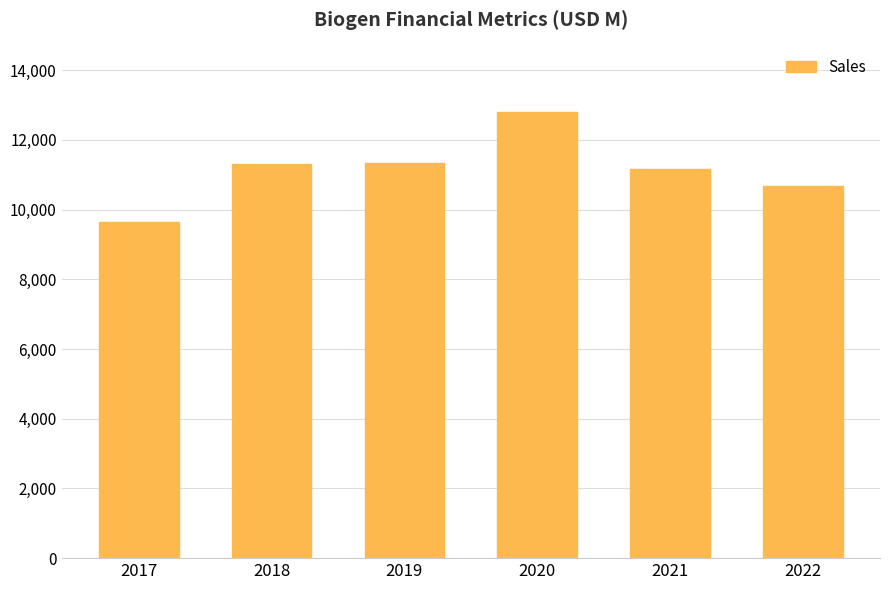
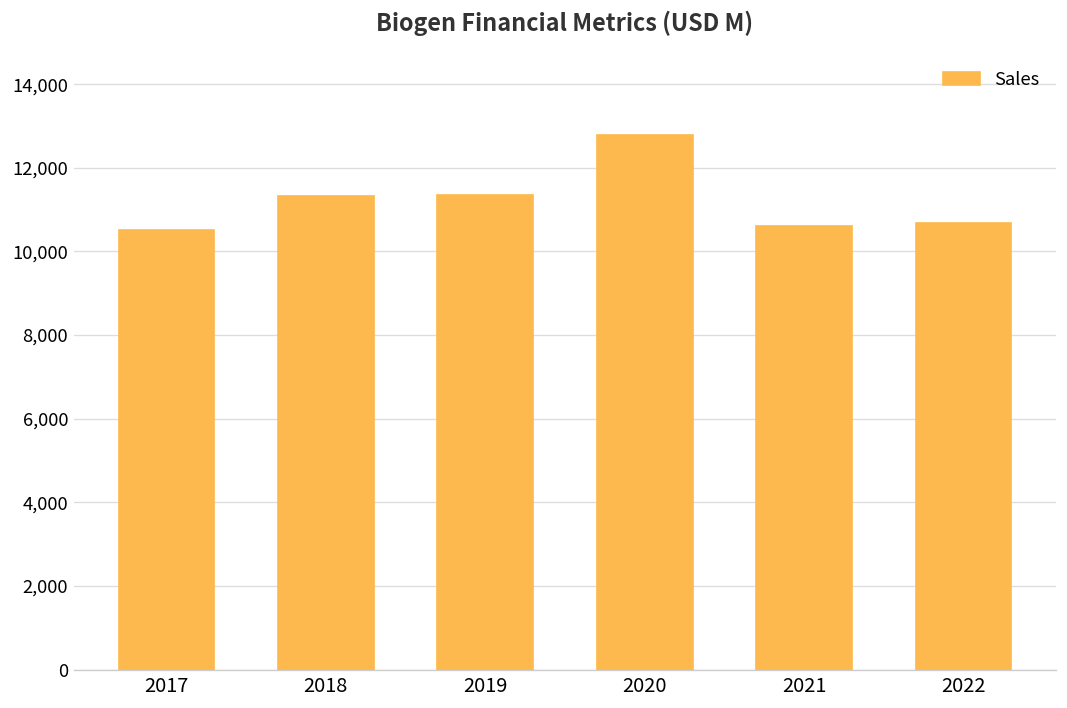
  {
-   "2017": "9,700",
+   "2017": "10,500",
    "2018": "11,300",
    "2019": "11,300",
    "2020": "12,800",
-   "2021": "11,200",
+   "2021": "10,600",
    "2022": "10,700"
  }
